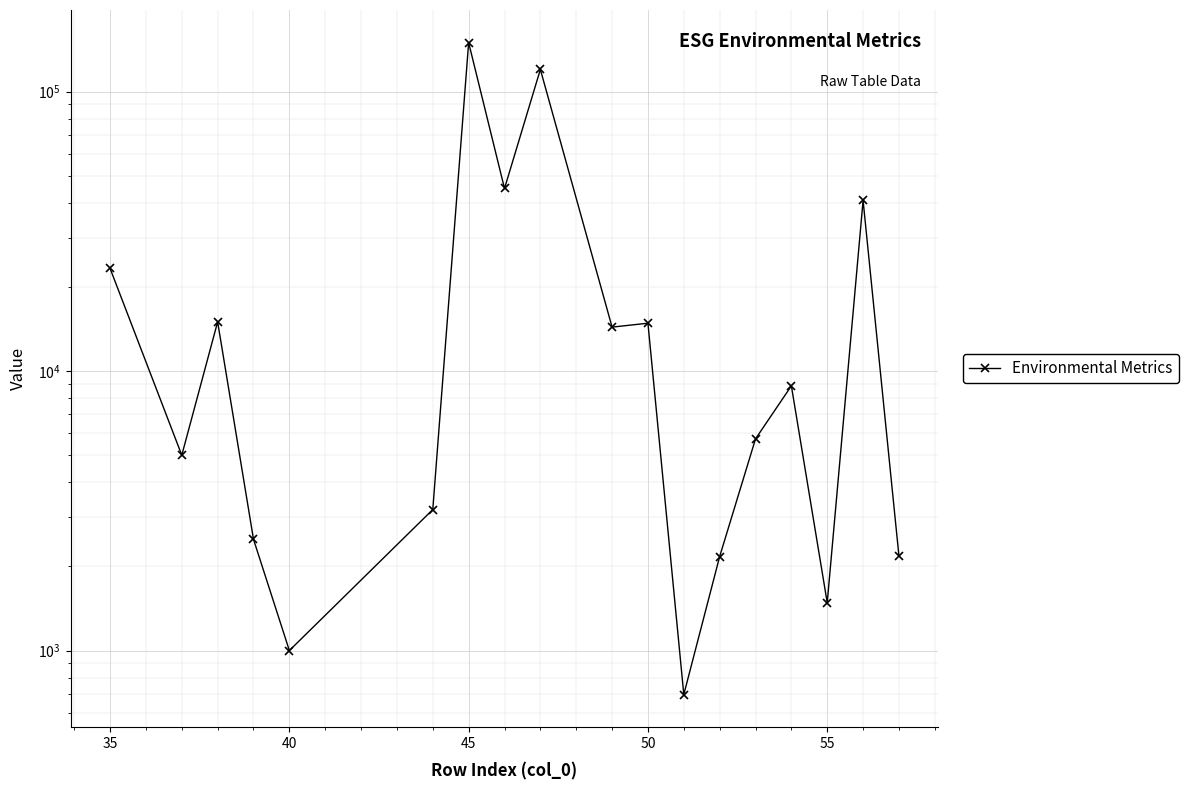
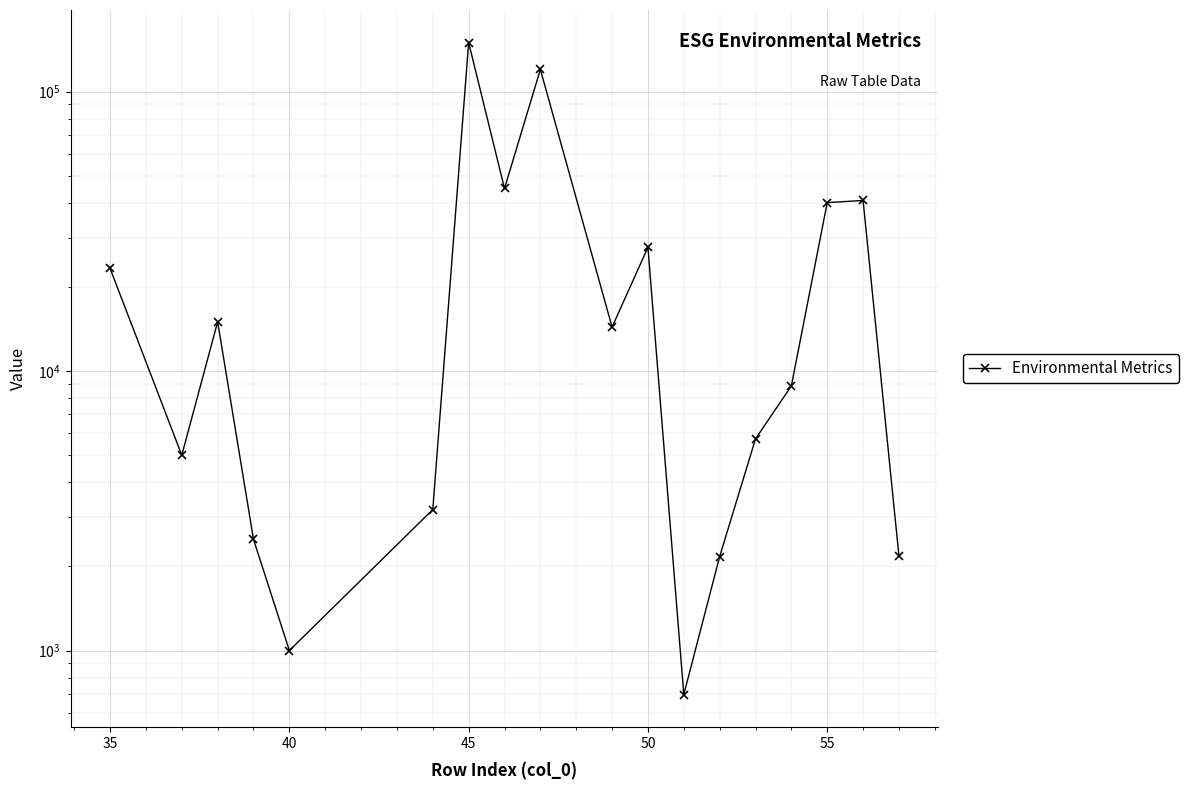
  {
    "35": 23000,
    "40": 1000,
    "45": 150000,
-   "50": 15000,
-   "55": 1500
+   "50": 28000,
+   "55": 40000
  }
